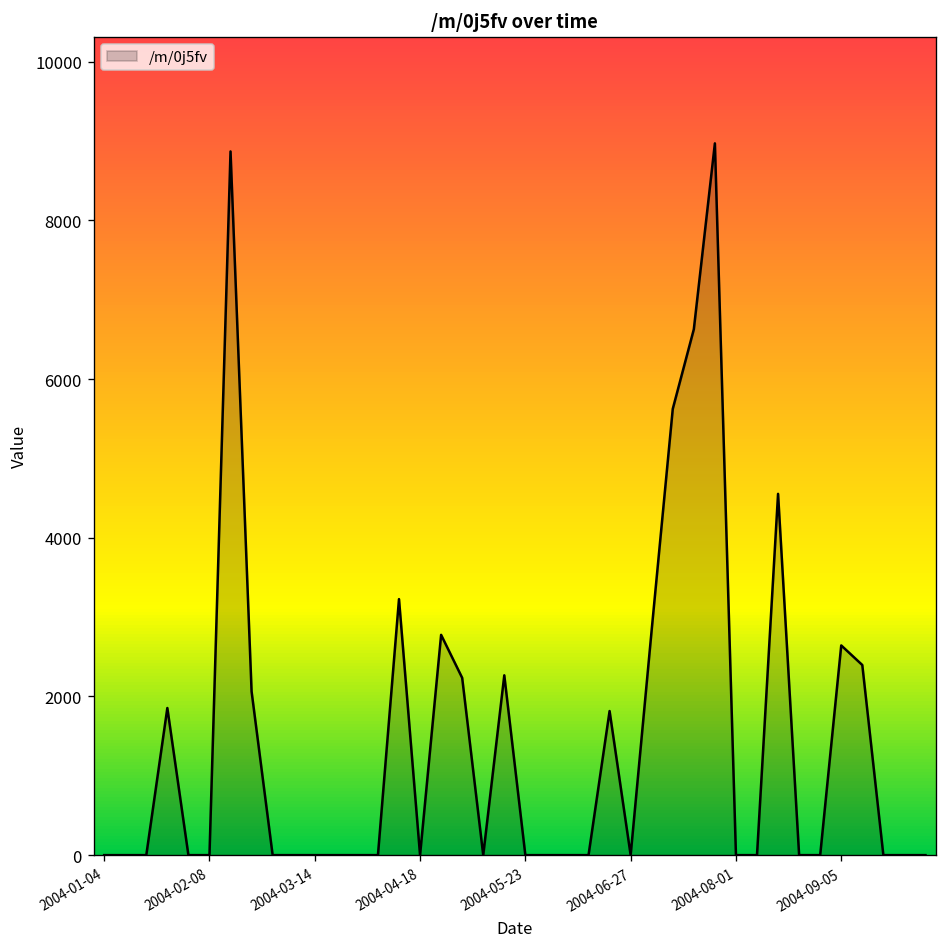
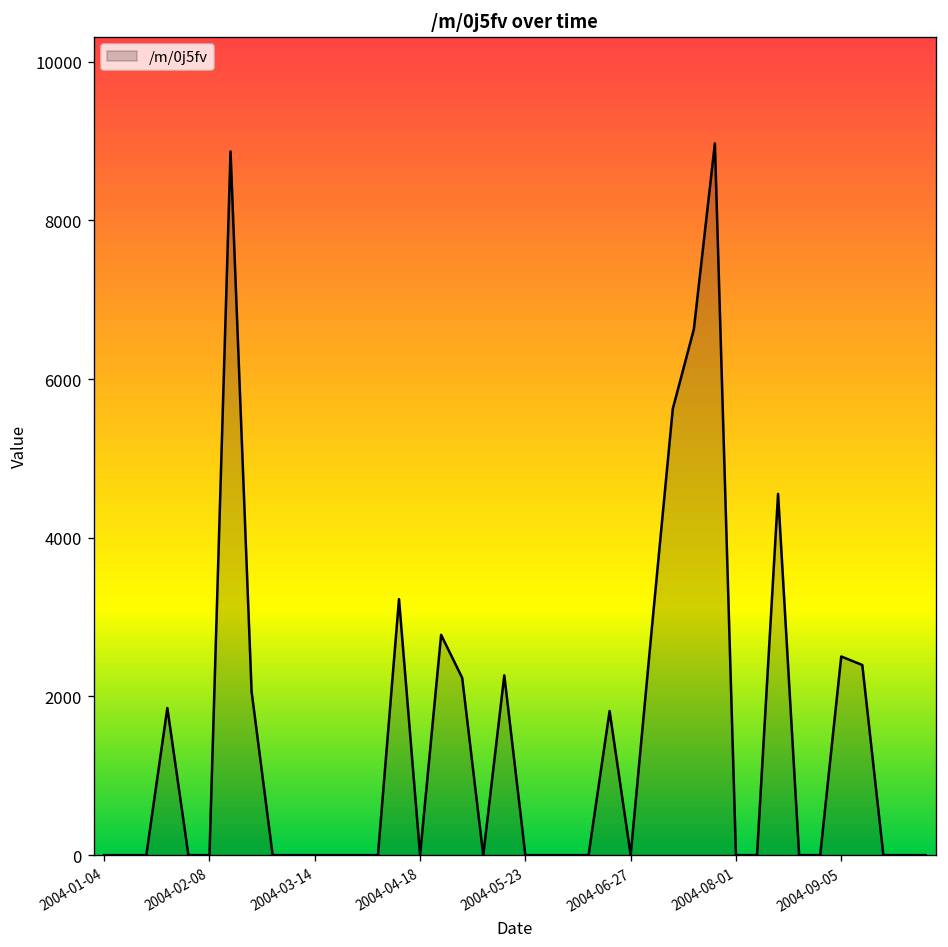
  {
    "2004-01-04": 0,
    "2004-02-08": 0,
    "2004-03-14": 0,
    "2004-04-18": 0,
    "2004-05-23": 0,
    "2004-06-27": 0,
    "2004-08-01": 0,
-   "2004-09-05": 2600
+   "2004-09-05": 2500
  }
